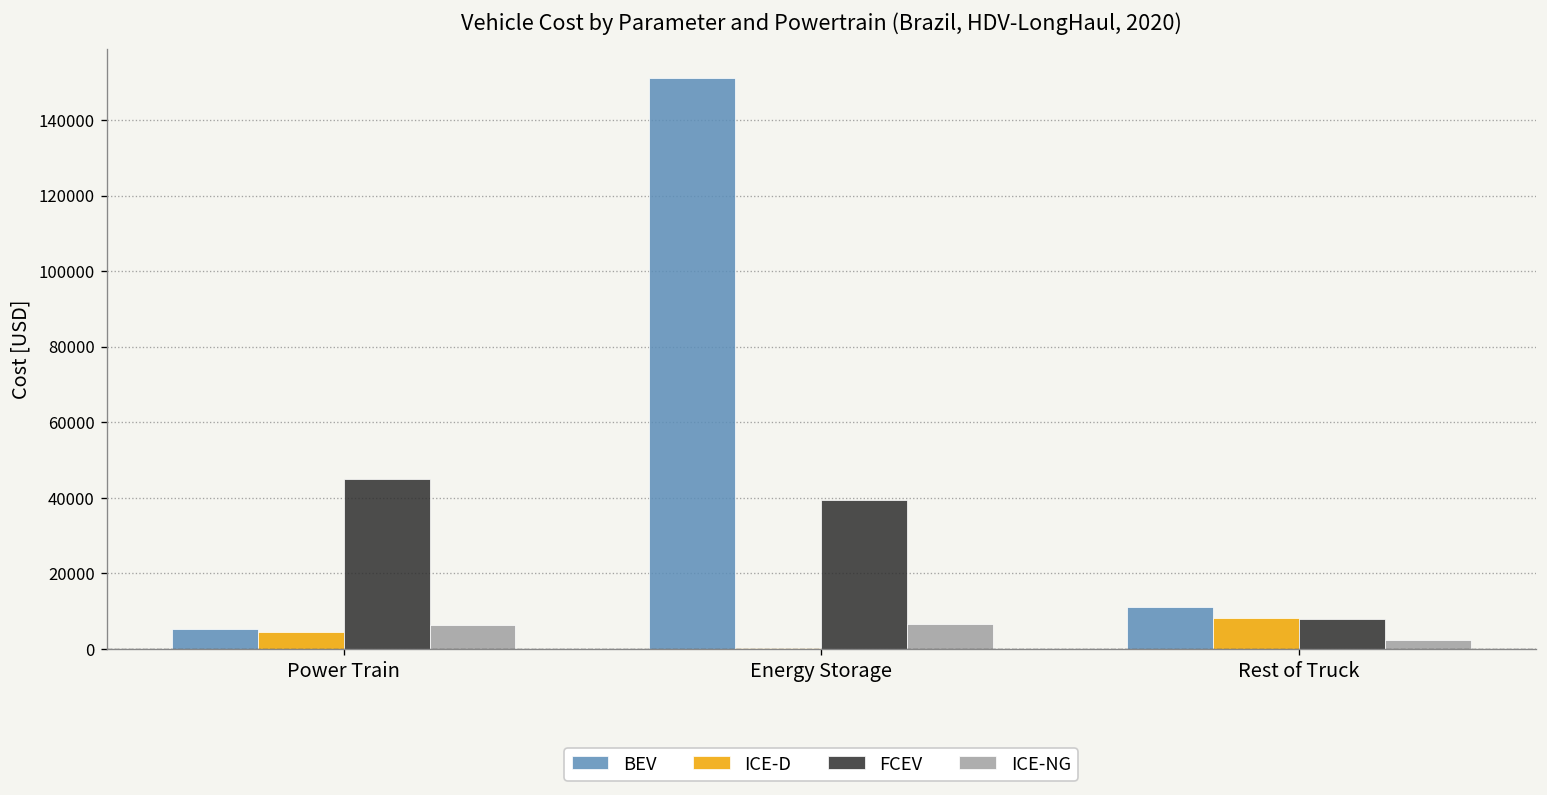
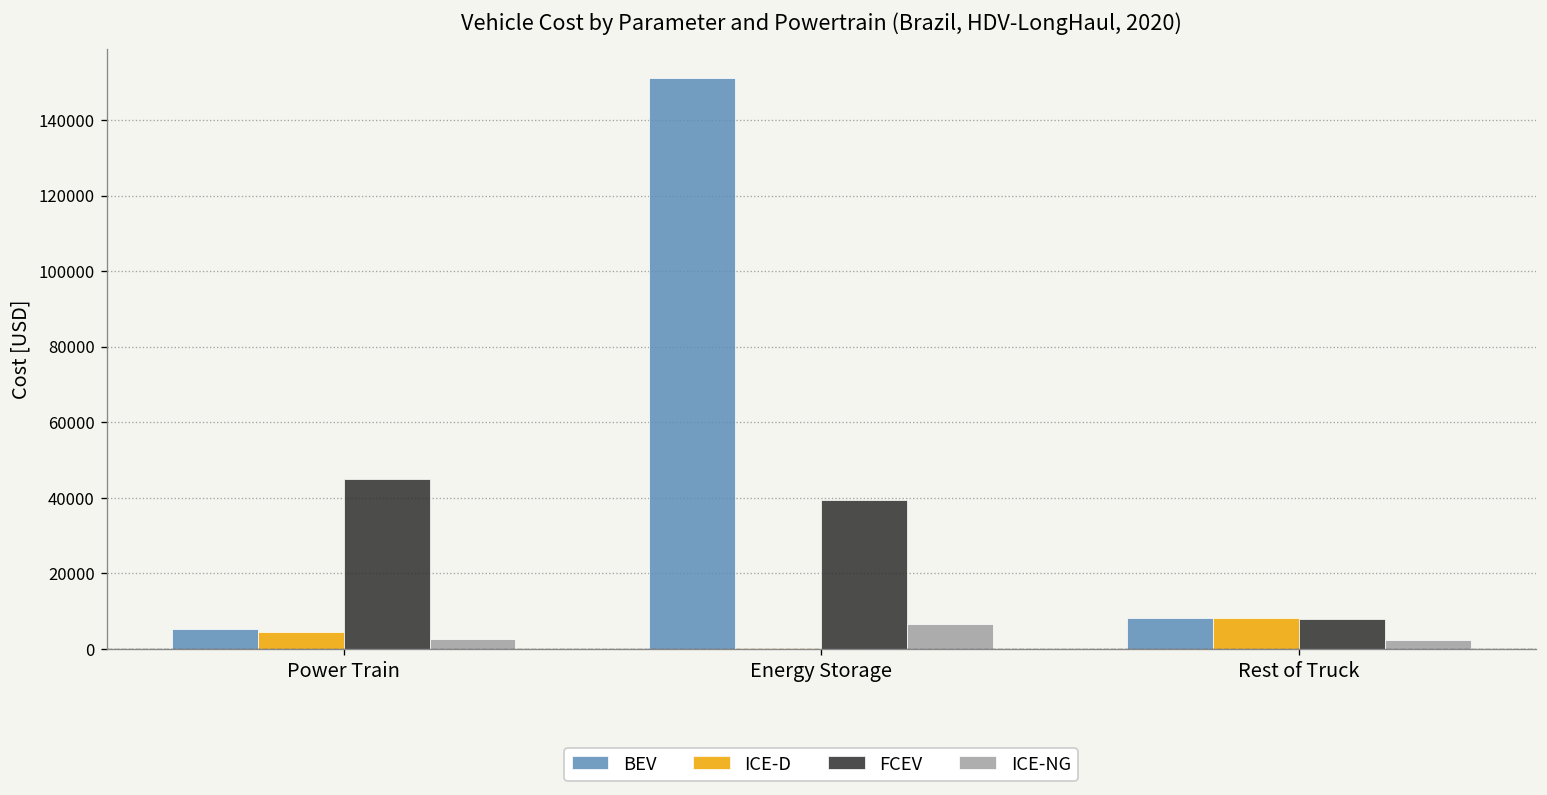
  {
    "BEV": {
      "Power Train": 5000,
      "Energy Storage": 151000,
-     "Rest of Truck": 11000
+     "Rest of Truck": 8000
    },
    "ICE-D": {
      "Power Train": 4000,
      "Rest of Truck": 8000
    },
    "FCEV": {
      "Power Train": 45000,
      "Energy Storage": 39000,
      "Rest of Truck": 8000
    },
    "ICE-NG": {
-     "Power Train": 6000,
+     "Power Train": 3000,
      "Energy Storage": 7000,
      "Rest of Truck": 2000
    }
  }
